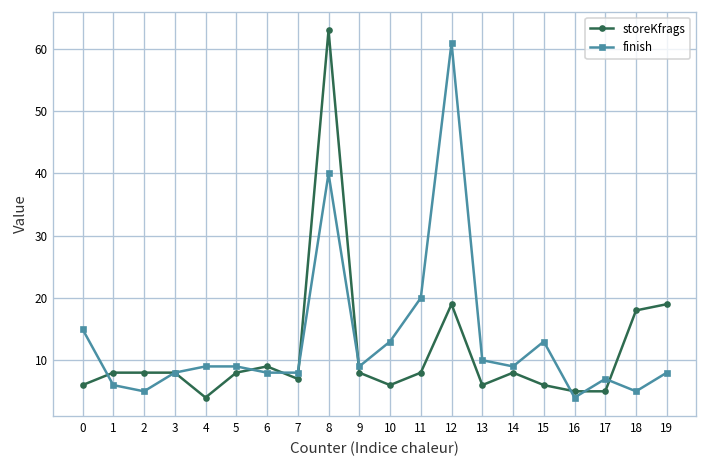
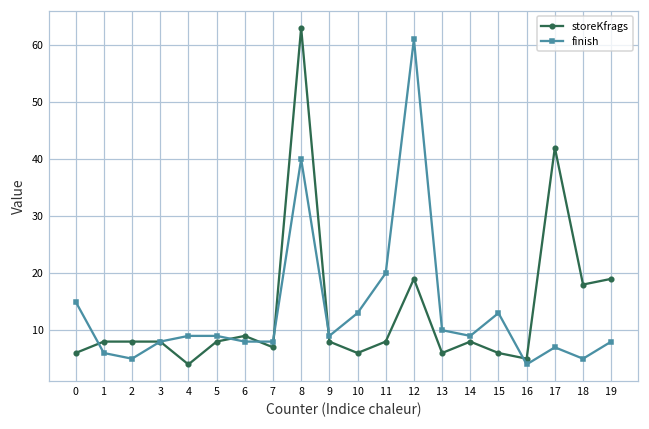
  {
    "storeKfrags": {
      "0": 6,
      "1": 8,
      "2": 8,
      "4": 4,
      "5": 8,
      "6": 9,
      "7": 7,
      "8": 63,
      "9": 8,
      "10": 6,
      "11": 8,
      "12": 19,
      "13": 6,
      "14": 8,
      "15": 6,
      "16": 5,
-     "17": 5,
+     "17": 42,
      "18": 18,
      "19": 19
    },
    "finish": {
      "0": 15,
      "1": 6,
      "2": 5,
      "4": 9,
      "5": 9,
      "6": 8,
      "7": 8,
      "8": 40,
      "9": 9,
      "10": 13,
      "11": 20,
      "12": 61,
      "13": 10,
      "14": 9,
      "15": 13,
      "16": 4,
      "17": 7,
      "18": 5,
      "19": 8
    }
  }
